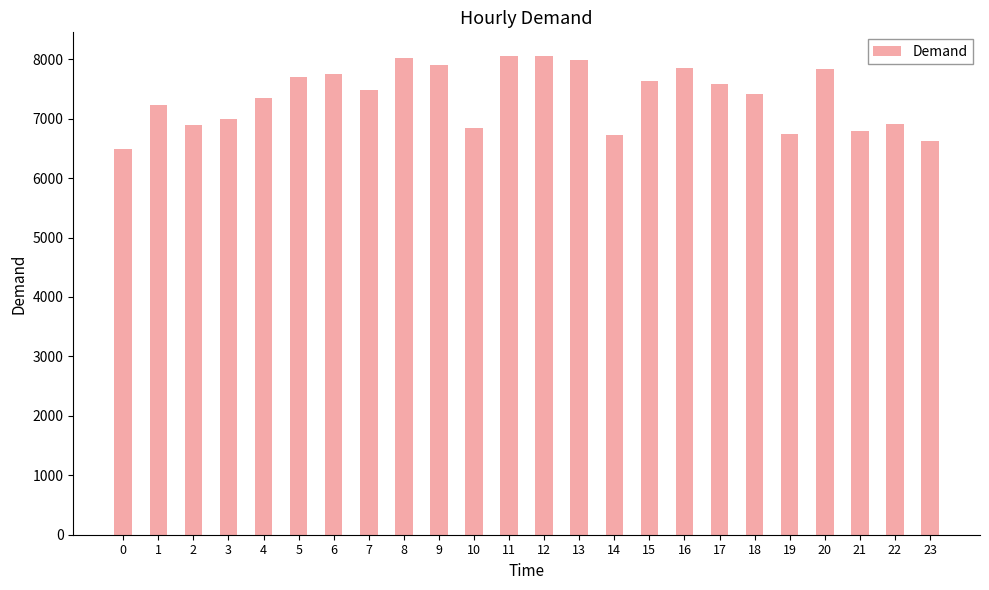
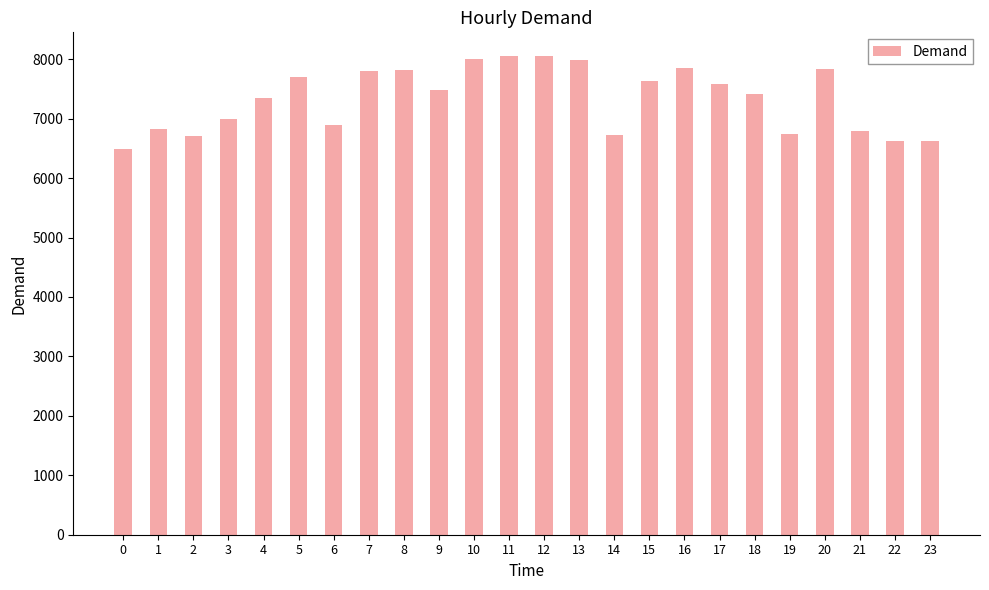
  {
    "0": 6500,
-   "1": 7200,
-   "2": 6900,
+   "1": 6800,
+   "2": 6700,
    "3": 7000,
    "4": 7400,
    "5": 7700,
-   "6": 7700,
-   "7": 7500,
-   "8": 8000,
-   "9": 7900,
-   "10": 6800,
+   "6": 6900,
+   "7": 7800,
+   "8": 7800,
+   "9": 7500,
+   "10": 8000,
    "11": 8000,
    "12": 8000,
    "13": 8000,
    "14": 6700,
    "15": 7600,
    "16": 7900,
    "17": 7600,
    "18": 7400,
    "19": 6700,
    "20": 7800,
    "21": 6800,
-   "22": 6900,
+   "22": 6600,
    "23": 6600
  }
